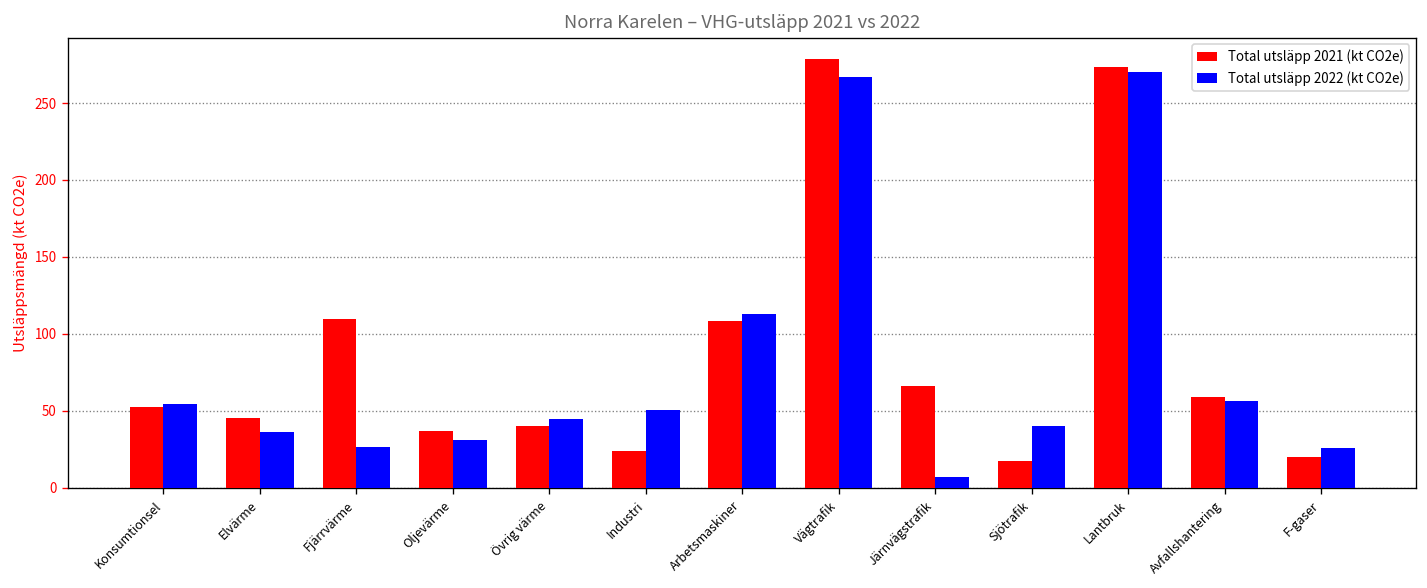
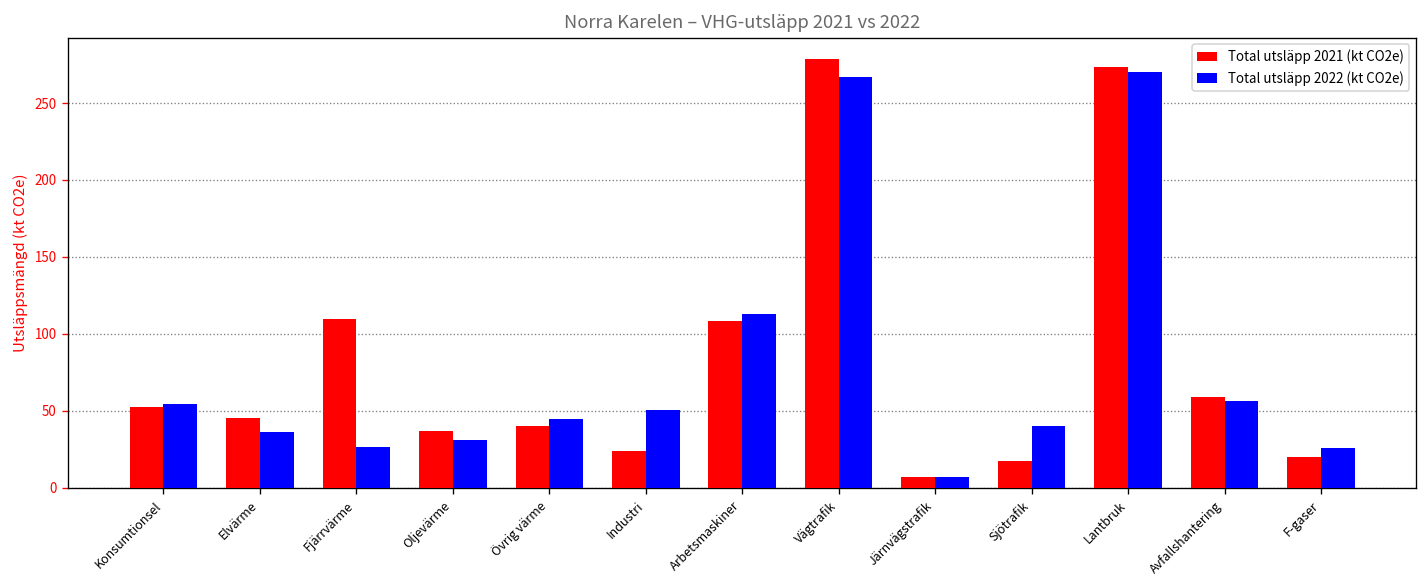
  {
    "Total utsläpp 2021 (kt CO2e)": {
      "Konsumtionsel": 52,
      "Elvärme": 45,
      "Fjärrvärme": 110,
      "Oljevärme": 37,
      "Övrig värme": 40,
      "Industri": 24,
      "Arbetsmaskiner": 108,
      "Vägtrafik": 279,
-     "Järnvägstrafik": 66,
+     "Järnvägstrafik": 7,
      "Sjötrafik": 17,
      "Lantbruk": 273,
      "Avfallshantering": 59,
      "F-gaser": 20
    },
    "Total utsläpp 2022 (kt CO2e)": {
      "Konsumtionsel": 55,
      "Elvärme": 36,
      "Fjärrvärme": 27,
      "Oljevärme": 31,
      "Övrig värme": 45,
      "Industri": 50,
      "Arbetsmaskiner": 113,
      "Vägtrafik": 267,
      "Järnvägstrafik": 7,
      "Sjötrafik": 40,
      "Lantbruk": 270,
      "Avfallshantering": 56,
      "F-gaser": 26
    }
  }
